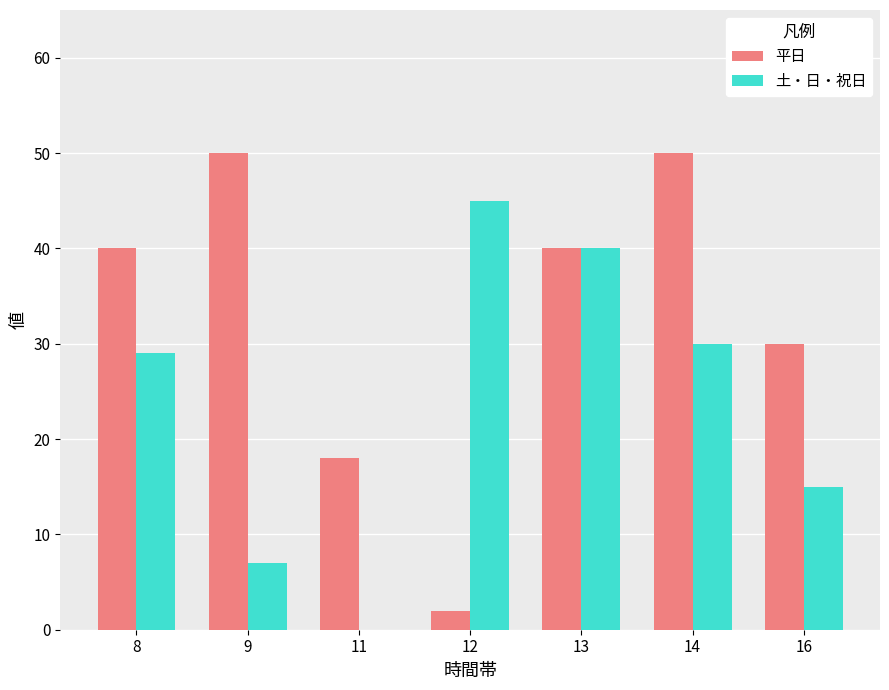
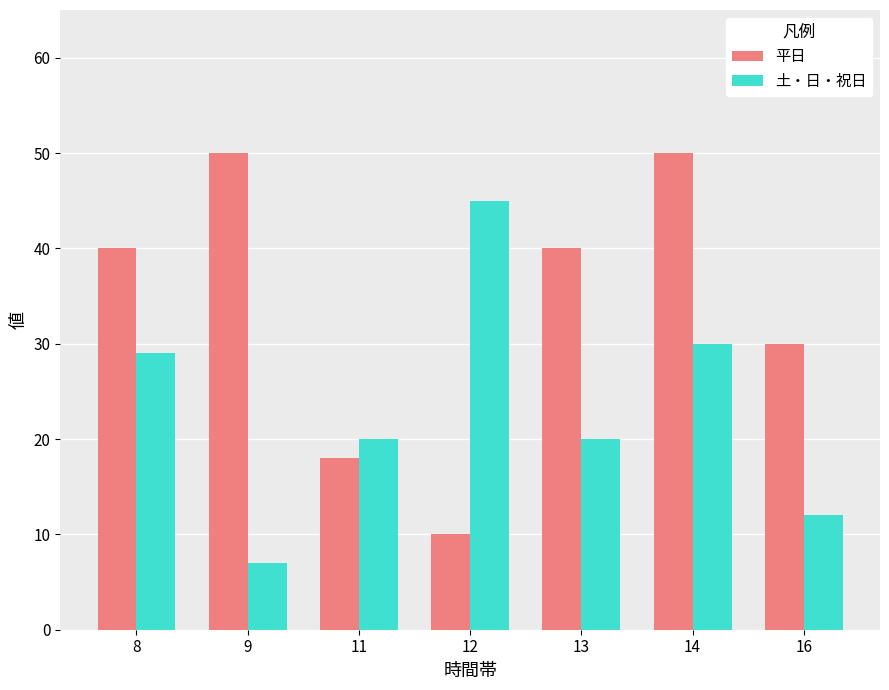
  {
    "平日": {
      "8": 40,
      "9": 50,
      "11": 18,
-     "12": 2,
+     "12": 10,
      "13": 40,
      "14": 50,
      "16": 30
    },
    "土・日・祝日": {
      "8": 29,
      "9": 7,
-     "11": 0,
+     "11": 20,
      "12": 45,
-     "13": 40,
+     "13": 20,
      "14": 30,
-     "16": 15
+     "16": 12
    }
  }
